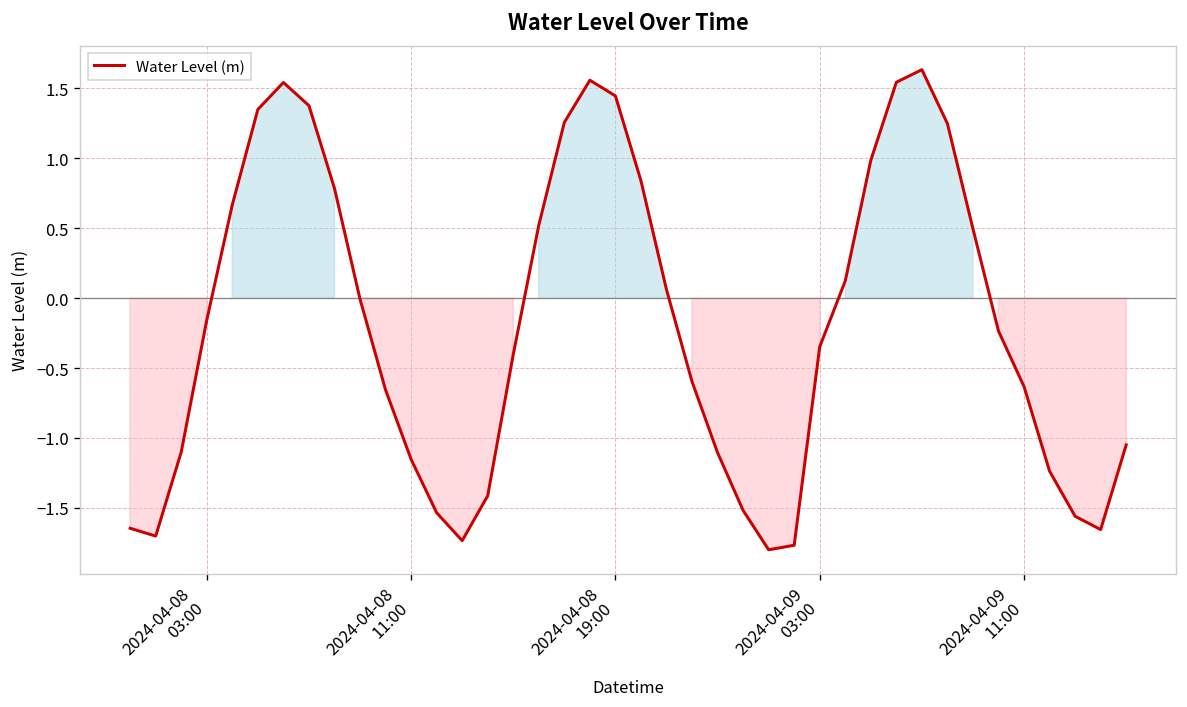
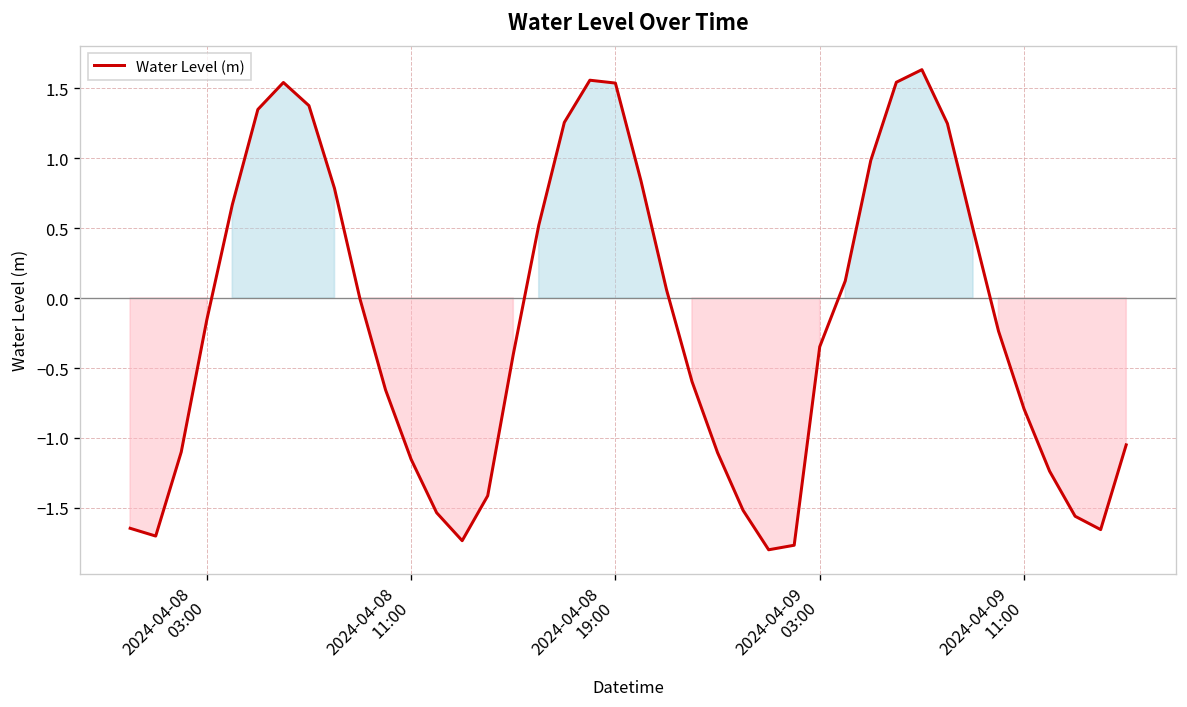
  {
    "2024-04-08 03:00": -0.16,
    "2024-04-08 11:00": -1.15,
-   "2024-04-08 19:00": 1.45,
+   "2024-04-08 19:00": 1.54,
    "2024-04-09 03:00": -0.35,
-   "2024-04-09 11:00": -0.63
+   "2024-04-09 11:00": -0.79
  }
